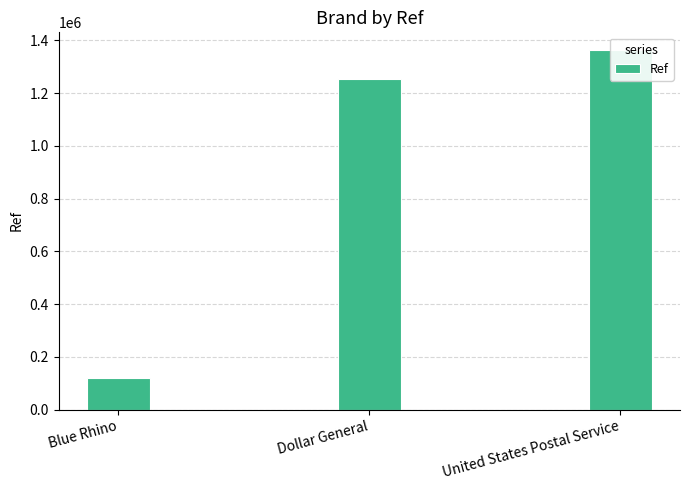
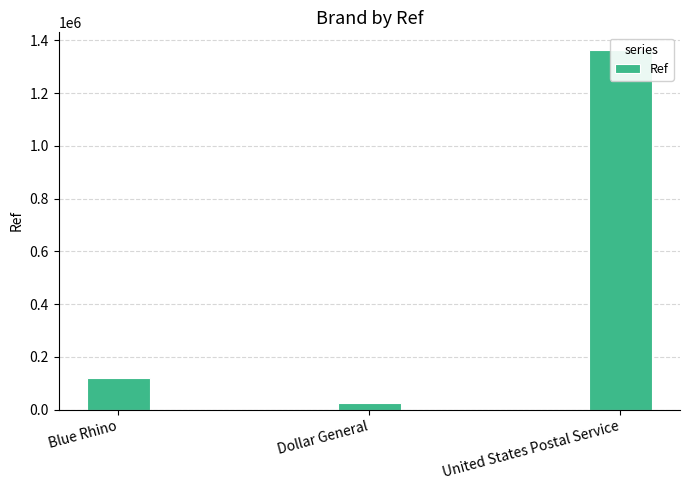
  {
    "Blue Rhino": 120000,
-   "Dollar General": 1250000
+   "Dollar General": 20000
  }
